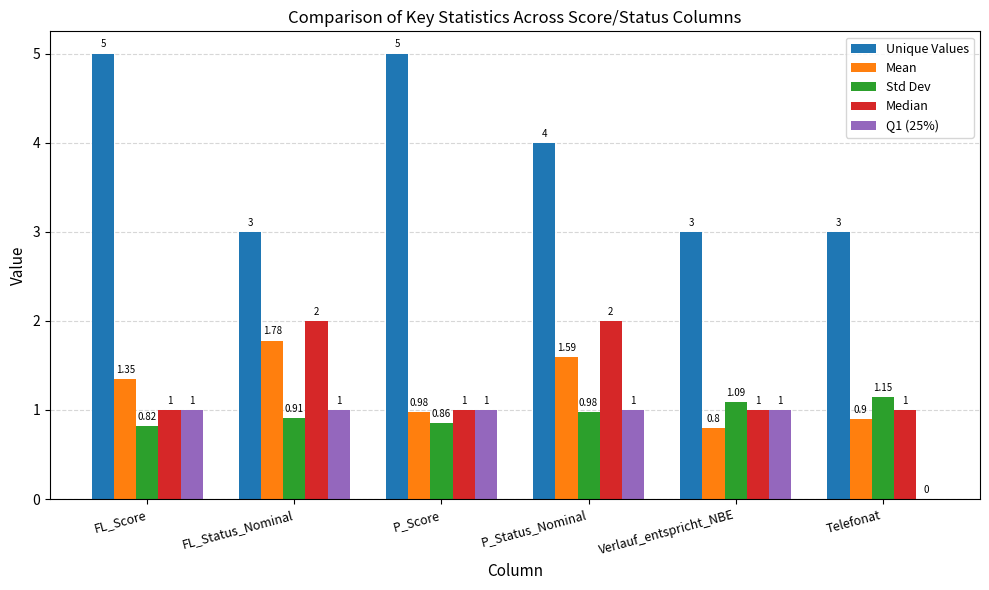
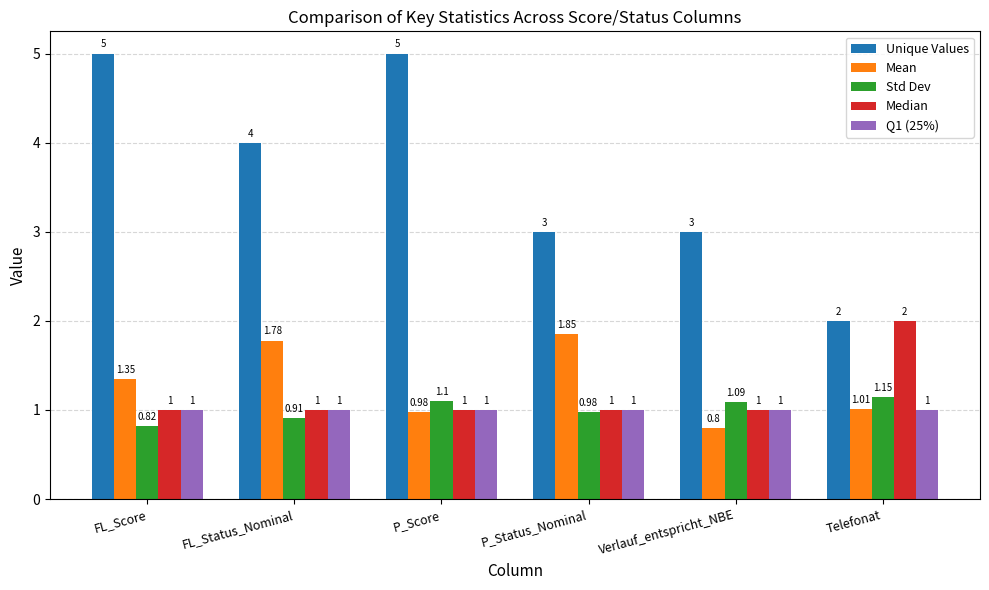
  {
    "Unique Values": {
      "FL_Score": 5,
-     "FL_Status_Nominal": 3,
+     "FL_Status_Nominal": 4,
      "P_Score": 5,
-     "P_Status_Nominal": 4,
+     "P_Status_Nominal": 3,
      "Verlauf_entspricht_NBE": 3,
-     "Telefonat": 3
+     "Telefonat": 2
    },
    "Mean": {
      "FL_Score": 1.35,
      "FL_Status_Nominal": 1.78,
      "P_Score": 0.98,
-     "P_Status_Nominal": 1.59,
+     "P_Status_Nominal": 1.85,
      "Verlauf_entspricht_NBE": 0.8,
-     "Telefonat": 0.9
+     "Telefonat": 1.01
    },
    "Std Dev": {
      "FL_Score": 0.82,
      "FL_Status_Nominal": 0.91,
-     "P_Score": 0.86,
+     "P_Score": 1.1,
      "P_Status_Nominal": 0.98,
      "Verlauf_entspricht_NBE": 1.09,
      "Telefonat": 1.15
    },
    "Median": {
      "FL_Score": 1,
-     "FL_Status_Nominal": 2,
+     "FL_Status_Nominal": 1,
      "P_Score": 1,
-     "P_Status_Nominal": 2,
+     "P_Status_Nominal": 1,
      "Verlauf_entspricht_NBE": 1,
-     "Telefonat": 1
+     "Telefonat": 2
    },
    "Q1 (25%)": {
      "FL_Score": 1,
      "FL_Status_Nominal": 1,
      "P_Score": 1,
      "P_Status_Nominal": 1,
      "Verlauf_entspricht_NBE": 1,
-     "Telefonat": 0
+     "Telefonat": 1
    }
  }
